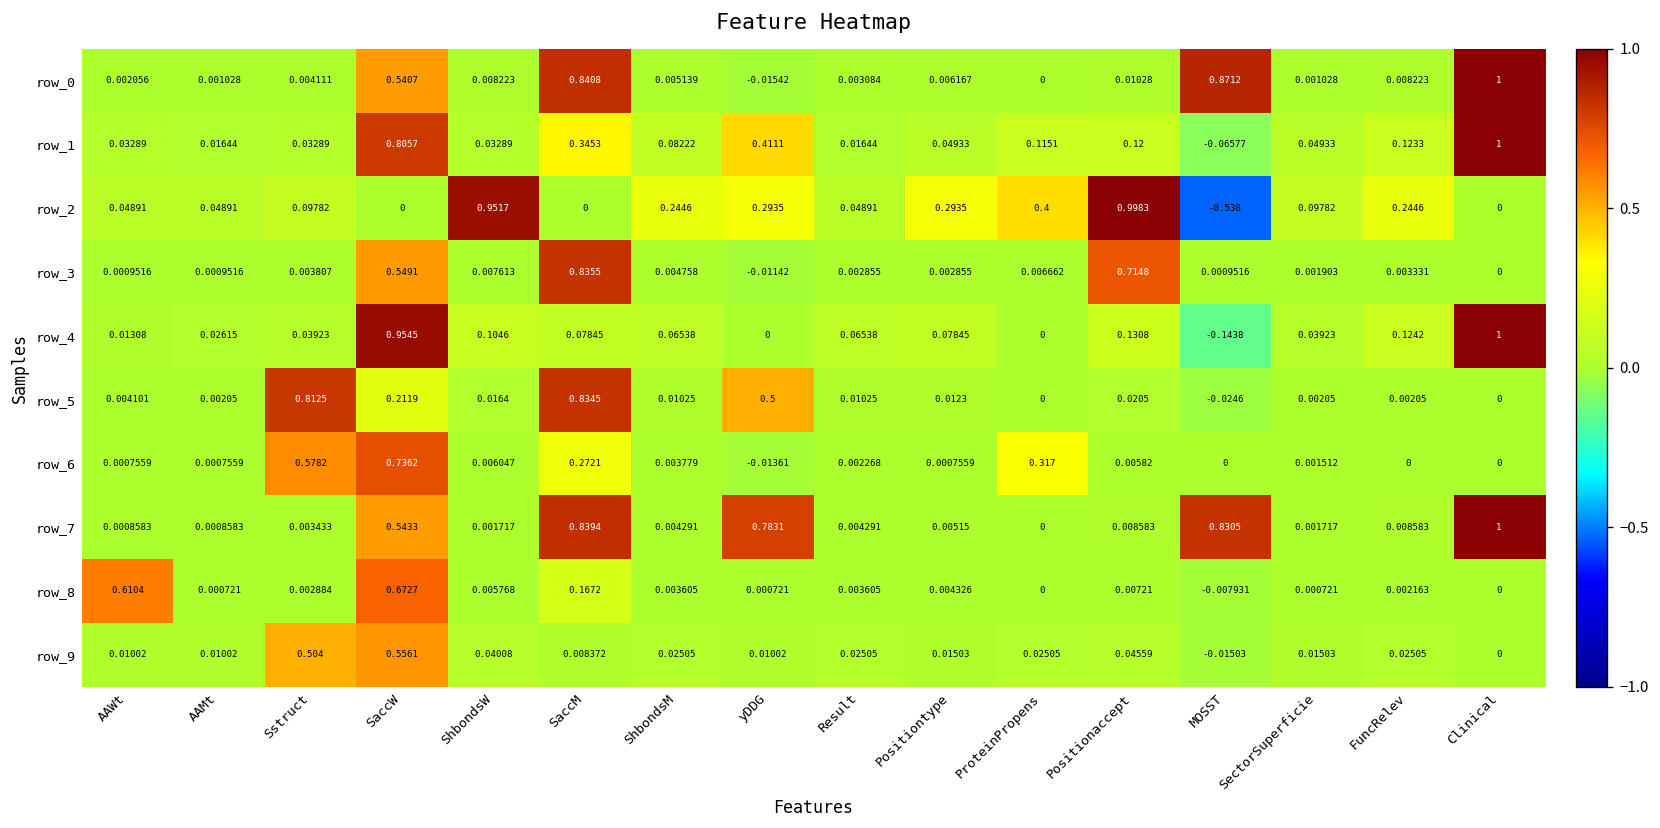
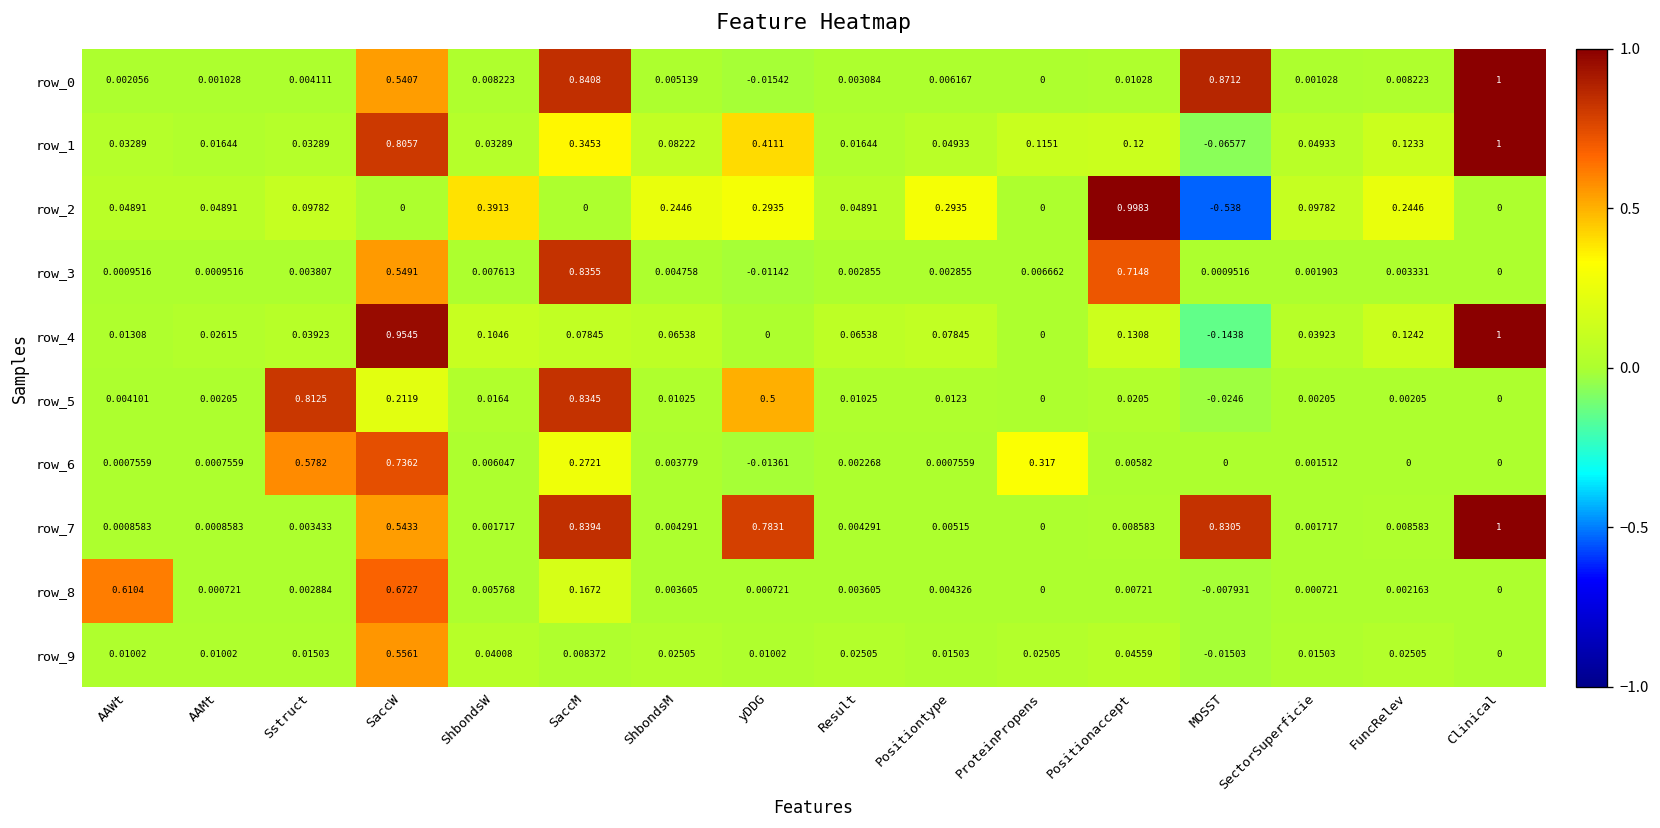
  {
    "row_0": {
      "AAWt": 0.002056,
      "AAMt": 0.001028,
      "Sstruct": 0.004111,
      "SaccW": 0.5407,
      "ShbondsW": 0.008223,
      "SaccM": 0.8408,
      "ShbondsM": 0.005139,
      "yDDG": -0.01542,
      "Result": 0.003084,
      "Positiontype": 0.006167,
      "ProteinPropens": 0,
      "Positionaccept": 0.01028,
      "MOSST": 0.8712,
      "SectorSuperficie": 0.001028,
      "FuncRelev": 0.008223,
      "Clinical": 1
    },
    "row_1": {
      "AAWt": 0.03289,
      "AAMt": 0.01644,
      "Sstruct": 0.03289,
      "SaccW": 0.8057,
      "ShbondsW": 0.03289,
      "SaccM": 0.3453,
      "ShbondsM": 0.08222,
      "yDDG": 0.4111,
      "Result": 0.01644,
      "Positiontype": 0.04933,
      "ProteinPropens": 0.1151,
      "Positionaccept": 0.12,
      "MOSST": -0.06577,
      "SectorSuperficie": 0.04933,
      "FuncRelev": 0.1233,
      "Clinical": 1
    },
    "row_2": {
      "AAWt": 0.04891,
      "AAMt": 0.04891,
      "Sstruct": 0.09782,
      "SaccW": 0,
-     "ShbondsW": 0.9517,
+     "ShbondsW": 0.3913,
      "SaccM": 0,
      "ShbondsM": 0.2446,
      "yDDG": 0.2935,
      "Result": 0.04891,
      "Positiontype": 0.2935,
-     "ProteinPropens": 0.4,
+     "ProteinPropens": 0,
      "Positionaccept": 0.9983,
      "MOSST": -0.538,
      "SectorSuperficie": 0.09782,
      "FuncRelev": 0.2446,
      "Clinical": 0
    },
    "row_3": {
      "AAWt": 0.0009516,
      "AAMt": 0.0009516,
      "Sstruct": 0.003807,
      "SaccW": 0.5491,
      "ShbondsW": 0.007613,
      "SaccM": 0.8355,
      "ShbondsM": 0.004758,
      "yDDG": -0.01142,
      "Result": 0.002855,
      "Positiontype": 0.002855,
      "ProteinPropens": 0.006662,
      "Positionaccept": 0.7148,
      "MOSST": 0.0009516,
      "SectorSuperficie": 0.001903,
      "FuncRelev": 0.003331,
      "Clinical": 0
    },
    "row_4": {
      "AAWt": 0.01308,
      "AAMt": 0.02615,
      "Sstruct": 0.03923,
      "SaccW": 0.9545,
      "ShbondsW": 0.1046,
      "SaccM": 0.07845,
      "ShbondsM": 0.06538,
      "yDDG": 0,
      "Result": 0.06538,
      "Positiontype": 0.07845,
      "ProteinPropens": 0,
      "Positionaccept": 0.1308,
      "MOSST": -0.1438,
      "SectorSuperficie": 0.03923,
      "FuncRelev": 0.1242,
      "Clinical": 1
    },
    "row_5": {
      "AAWt": 0.004101,
      "AAMt": 0.00205,
      "Sstruct": 0.8125,
      "SaccW": 0.2119,
      "ShbondsW": 0.0164,
      "SaccM": 0.8345,
      "ShbondsM": 0.01025,
      "yDDG": 0.5,
      "Result": 0.01025,
      "Positiontype": 0.0123,
      "ProteinPropens": 0,
      "Positionaccept": 0.0205,
      "MOSST": -0.0246,
      "SectorSuperficie": 0.00205,
      "FuncRelev": 0.00205,
      "Clinical": 0
    },
    "row_6": {
      "AAWt": 0.0007559,
      "AAMt": 0.0007559,
      "Sstruct": 0.5782,
      "SaccW": 0.7362,
      "ShbondsW": 0.006047,
      "SaccM": 0.2721,
      "ShbondsM": 0.003779,
      "yDDG": -0.01361,
      "Result": 0.002268,
      "Positiontype": 0.0007559,
      "ProteinPropens": 0.317,
      "Positionaccept": 0.00582,
      "MOSST": 0,
      "SectorSuperficie": 0.001512,
      "FuncRelev": 0,
      "Clinical": 0
    },
    "row_7": {
      "AAWt": 0.0008583,
      "AAMt": 0.0008583,
      "Sstruct": 0.003433,
      "SaccW": 0.5433,
      "ShbondsW": 0.001717,
      "SaccM": 0.8394,
      "ShbondsM": 0.004291,
      "yDDG": 0.7831,
      "Result": 0.004291,
      "Positiontype": 0.00515,
      "ProteinPropens": 0,
      "Positionaccept": 0.008583,
      "MOSST": 0.8305,
      "SectorSuperficie": 0.001717,
      "FuncRelev": 0.008583,
      "Clinical": 1
    },
    "row_8": {
      "AAWt": 0.6104,
      "AAMt": 0.000721,
      "Sstruct": 0.002884,
      "SaccW": 0.6727,
      "ShbondsW": 0.005768,
      "SaccM": 0.1672,
      "ShbondsM": 0.003605,
      "yDDG": 0.000721,
      "Result": 0.003605,
      "Positiontype": 0.004326,
      "ProteinPropens": 0,
      "Positionaccept": 0.00721,
      "MOSST": -0.007931,
      "SectorSuperficie": 0.000721,
      "FuncRelev": 0.002163,
      "Clinical": 0
    },
    "row_9": {
      "AAWt": 0.01002,
      "AAMt": 0.01002,
-     "Sstruct": 0.504,
+     "Sstruct": 0.01503,
      "SaccW": 0.5561,
      "ShbondsW": 0.04008,
      "SaccM": 0.008372,
      "ShbondsM": 0.02505,
      "yDDG": 0.01002,
      "Result": 0.02505,
      "Positiontype": 0.01503,
      "ProteinPropens": 0.02505,
      "Positionaccept": 0.04559,
      "MOSST": -0.01503,
      "SectorSuperficie": 0.01503,
      "FuncRelev": 0.02505,
      "Clinical": 0
    }
  }
